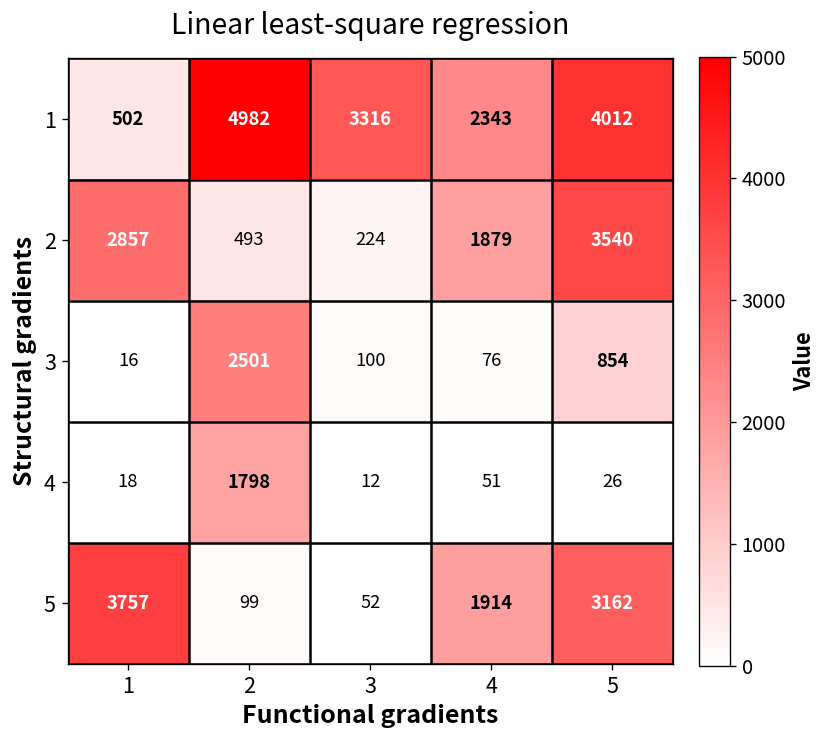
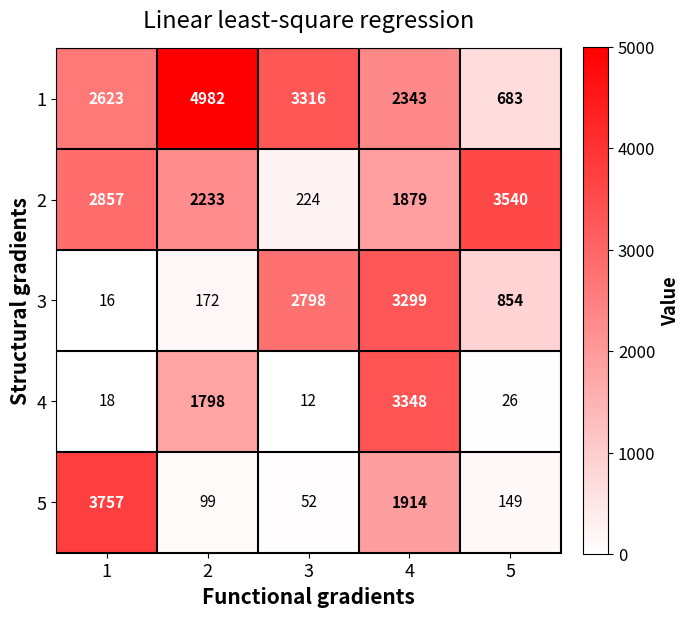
  {
    "1": {
-     "1": 502,
+     "1": 2623,
      "2": 4982,
      "3": 3316,
      "4": 2343,
-     "5": 4012
+     "5": 683
    },
    "2": {
      "1": 2857,
-     "2": 493,
+     "2": 2233,
      "3": 224,
      "4": 1879,
      "5": 3540
    },
    "3": {
      "1": 16,
-     "2": 2501,
-     "3": 100,
-     "4": 76,
+     "2": 172,
+     "3": 2798,
+     "4": 3299,
      "5": 854
    },
    "4": {
      "1": 18,
      "2": 1798,
      "3": 12,
-     "4": 51,
+     "4": 3348,
      "5": 26
    },
    "5": {
      "1": 3757,
      "2": 99,
      "3": 52,
      "4": 1914,
-     "5": 3162
+     "5": 149
    }
  }
